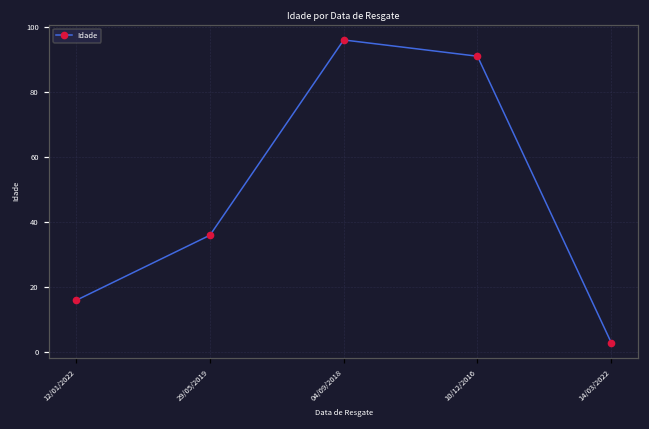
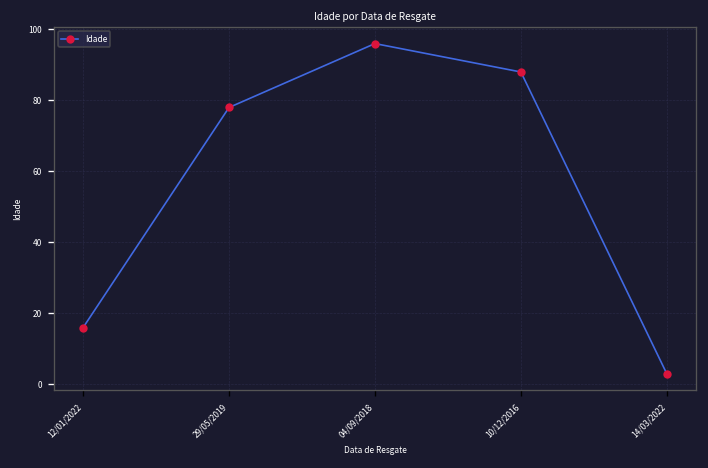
  {
    "12/01/2022": 16,
-   "29/05/2019": 36,
+   "29/05/2019": 78,
    "04/09/2018": 96,
-   "10/12/2016": 91,
+   "10/12/2016": 88,
    "14/03/2022": 3
  }
